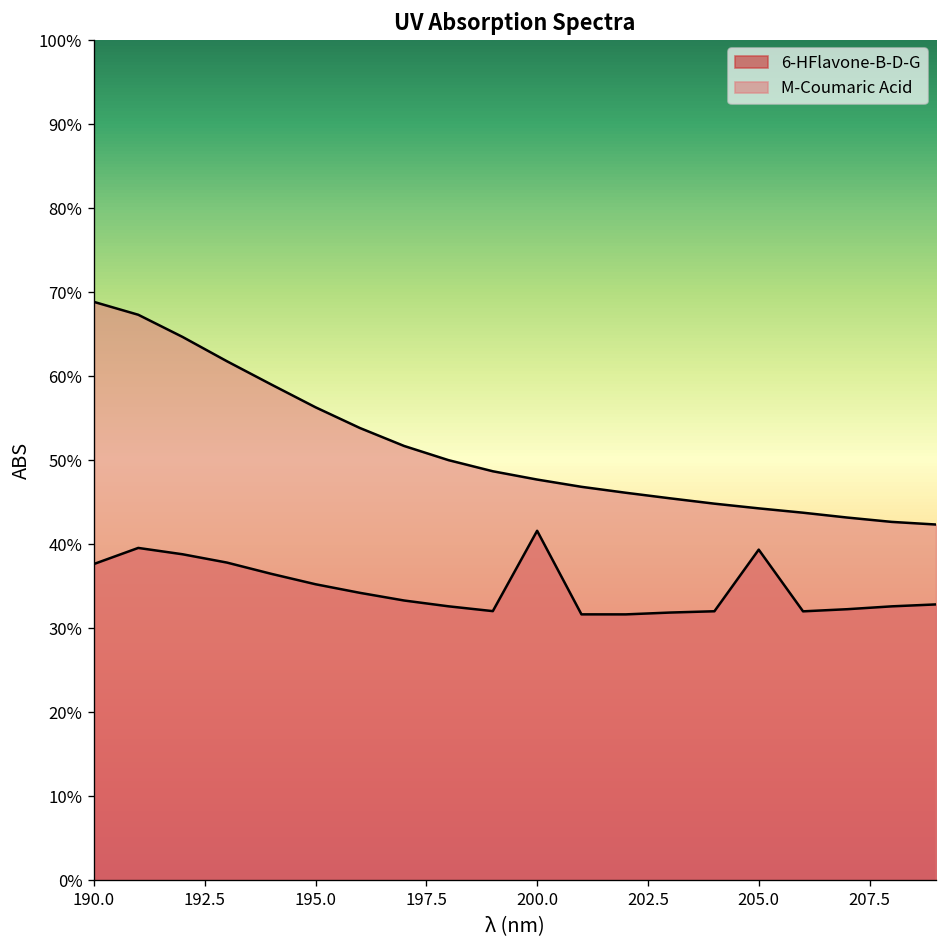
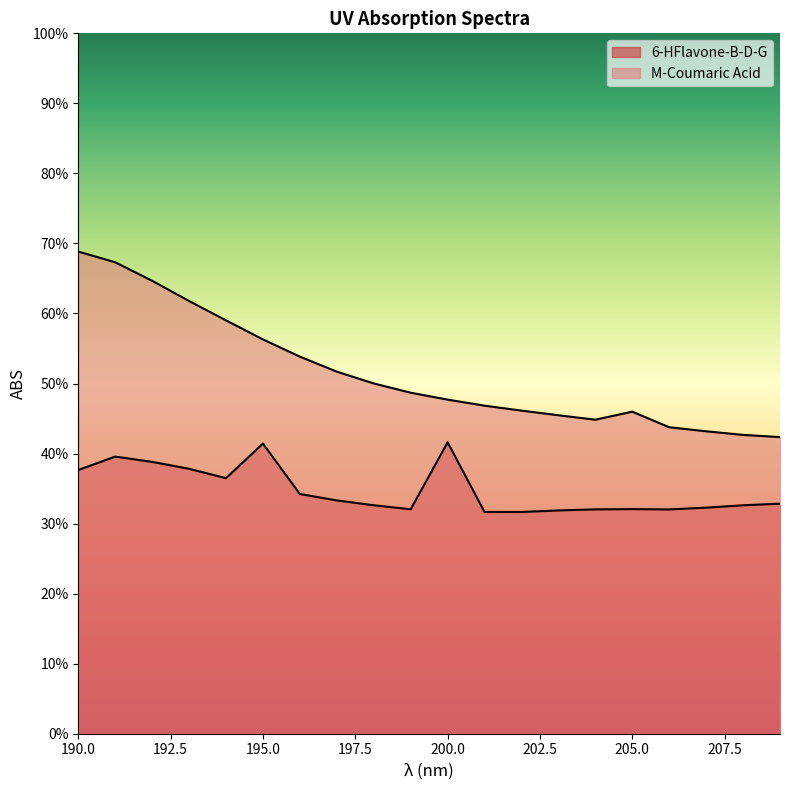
  {
    "6-HFlavone-B-D-G": {
      "190.0": "38%",
-     "195.0": "35%",
+     "195.0": "41%",
      "200.0": "42%",
-     "205.0": "39%"
+     "205.0": "32%"
    },
    "M-Coumaric Acid": {
      "190.0": "69%",
      "195.0": "56%",
      "200.0": "48%",
-     "205.0": "44%"
+     "205.0": "46%"
    }
  }
